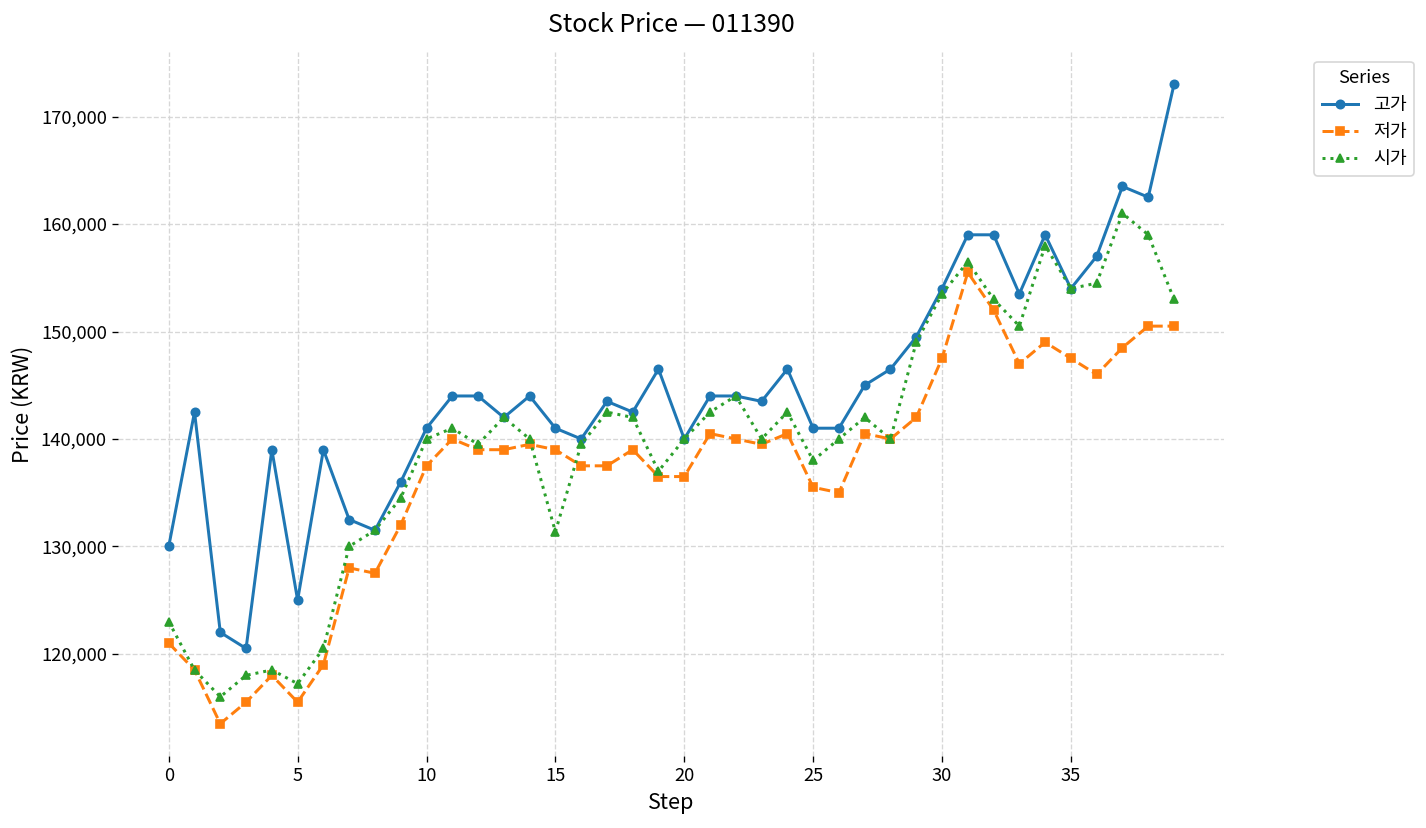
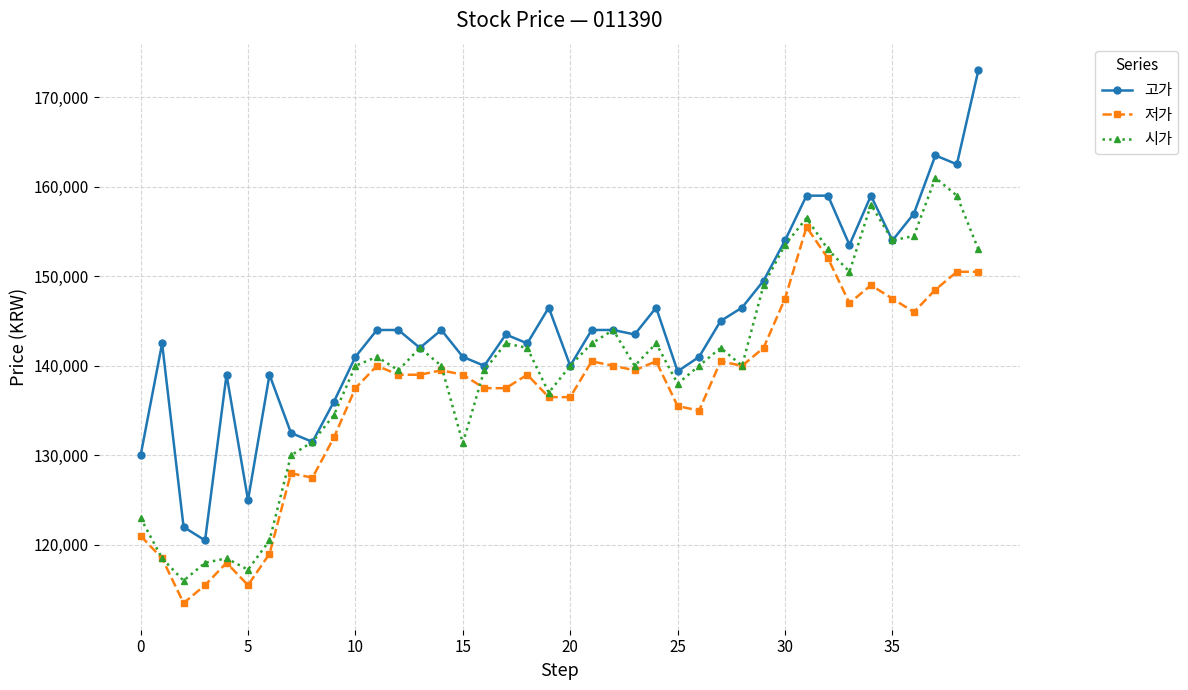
  {
    "고가": {
      "0": "130,000",
      "5": "125,000",
      "10": "141,000",
      "15": "141,000",
-     "25": "141,000",
+     "25": "139,000",
      "30": "154,000"
    },
    "저가": {
      "0": "121,000",
      "5": "116,000",
      "10": "138,000",
      "15": "139,000",
      "20": "137,000",
      "25": "136,000",
      "30": "148,000",
      "35": "148,000"
    },
    "시가": {
      "0": "123,000",
      "5": "117,000",
      "10": "140,000",
      "15": "131,000",
      "25": "138,000",
      "30": "154,000"
    }
  }
